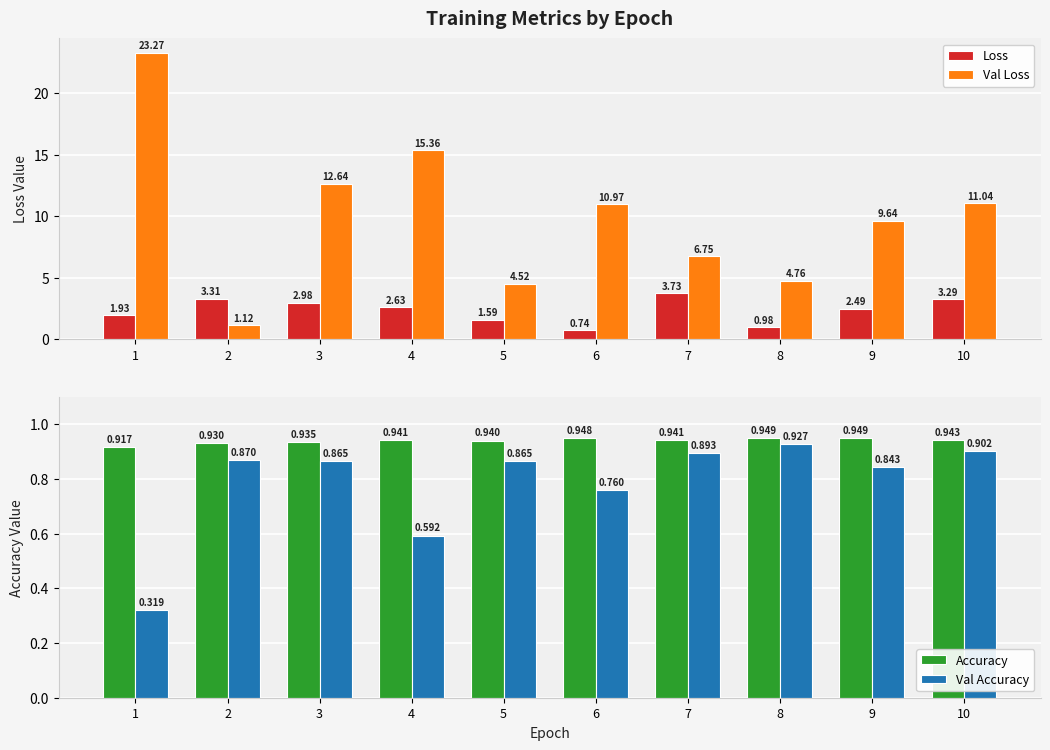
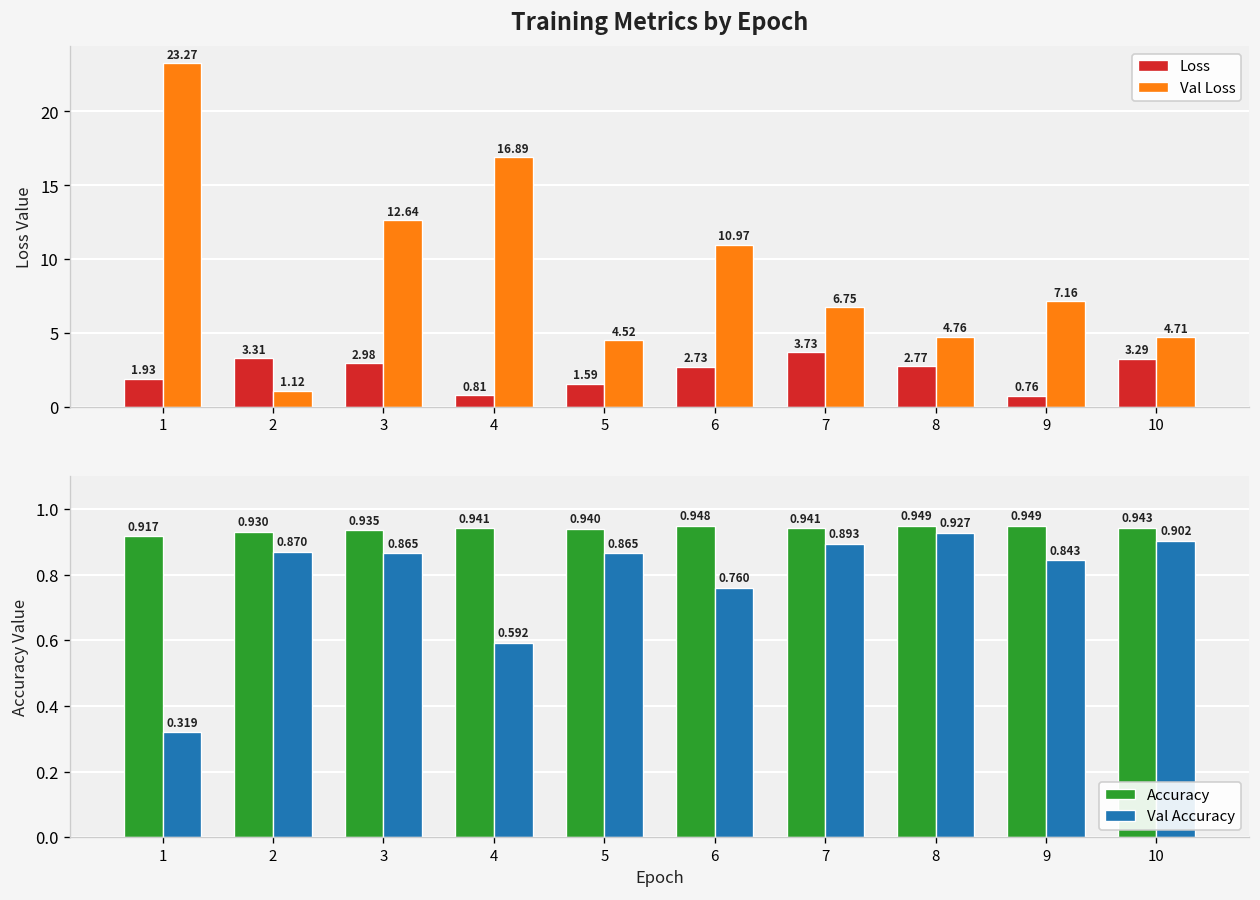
  {
    "Training Metrics by Epoch": {
      "Loss": {
        "1": 1.93,
        "2": 3.31,
        "3": 2.98,
-       "4": 2.63,
+       "4": 0.81,
        "5": 1.59,
-       "6": 0.74,
+       "6": 2.73,
        "7": 3.73,
-       "8": 0.98,
-       "9": 2.49,
+       "8": 2.77,
+       "9": 0.76,
        "10": 3.29
      },
      "Val Loss": {
        "1": 23.27,
        "2": 1.12,
        "3": 12.64,
-       "4": 15.36,
+       "4": 16.89,
        "5": 4.52,
        "6": 10.97,
        "7": 6.75,
        "8": 4.76,
-       "9": 9.64,
-       "10": 11.04
+       "9": 7.16,
+       "10": 4.71
      }
    }
  }
